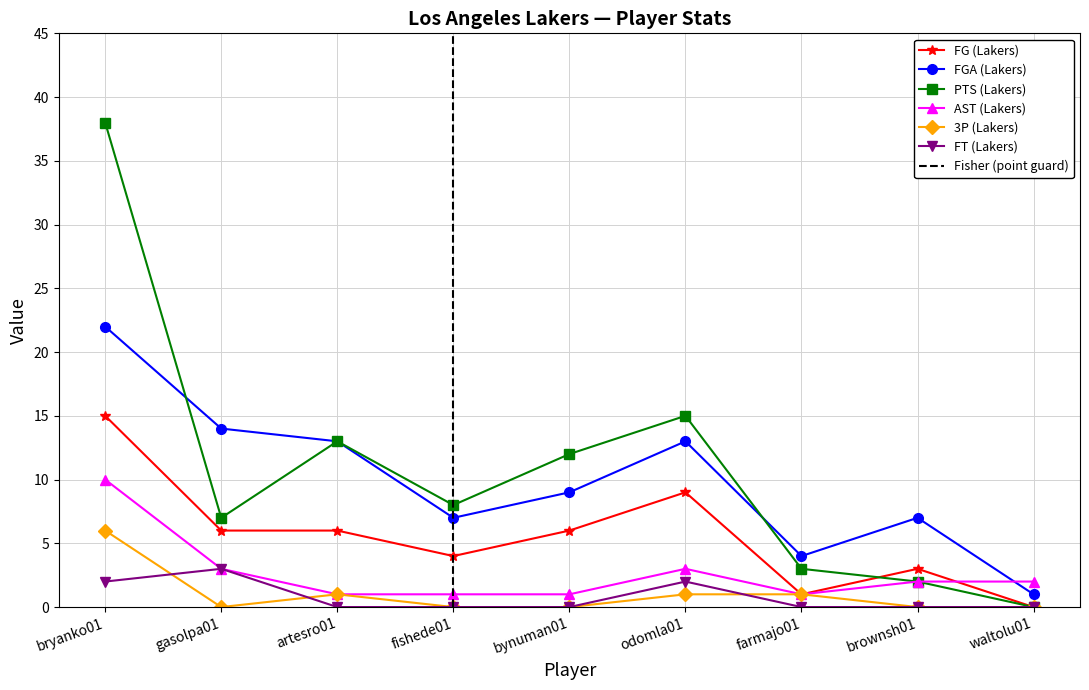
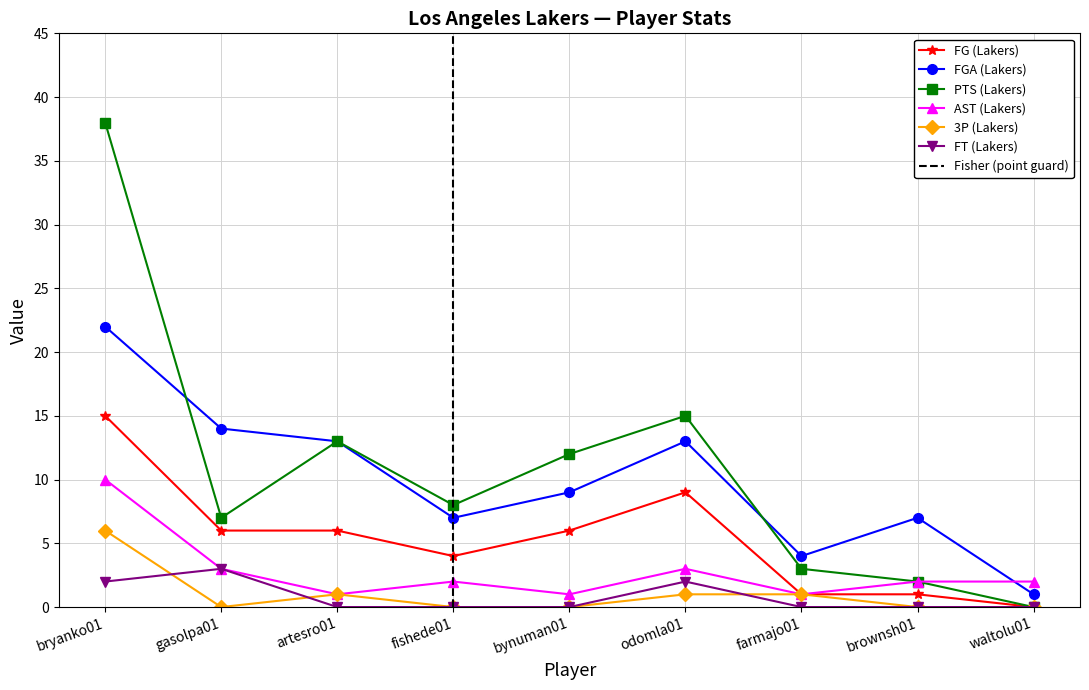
  {
    "FG (Lakers)": {
      "bryanko01": 15,
      "gasolpa01": 6,
      "artesro01": 6,
      "fishede01": 4,
      "bynuman01": 6,
      "odomla01": 9,
-     "brownsh01": 3
+     "brownsh01": 1
    },
    "FGA (Lakers)": {
      "bryanko01": 22,
      "gasolpa01": 14,
      "fishede01": 7,
      "bynuman01": 9,
      "odomla01": 13,
      "farmajo01": 4,
      "brownsh01": 7,
      "waltolu01": 1
    },
    "PTS (Lakers)": {
      "bryanko01": 38,
      "gasolpa01": 7,
      "fishede01": 8,
      "bynuman01": 12,
      "odomla01": 15,
      "farmajo01": 3
    },
    "AST (Lakers)": {
      "bryanko01": 10,
-     "fishede01": 1,
+     "fishede01": 2,
      "bynuman01": 1,
      "odomla01": 3,
      "waltolu01": 2
    },
    "3P (Lakers)": {
      "bryanko01": 6,
      "gasolpa01": 0,
      "odomla01": 1
    },
    "FT (Lakers)": {
      "bryanko01": 2,
      "artesro01": 0,
      "odomla01": 2,
      "farmajo01": 0
    }
  }
